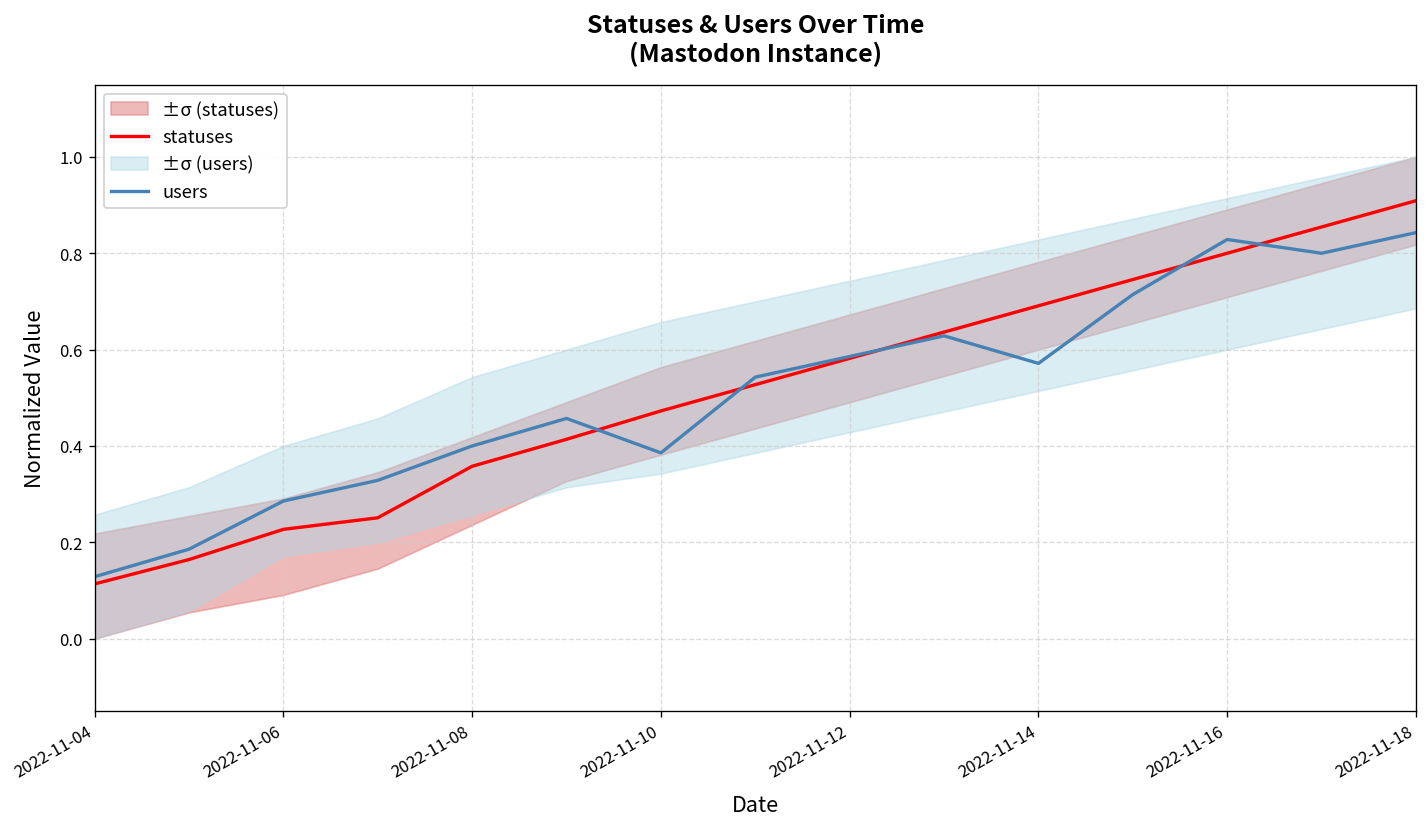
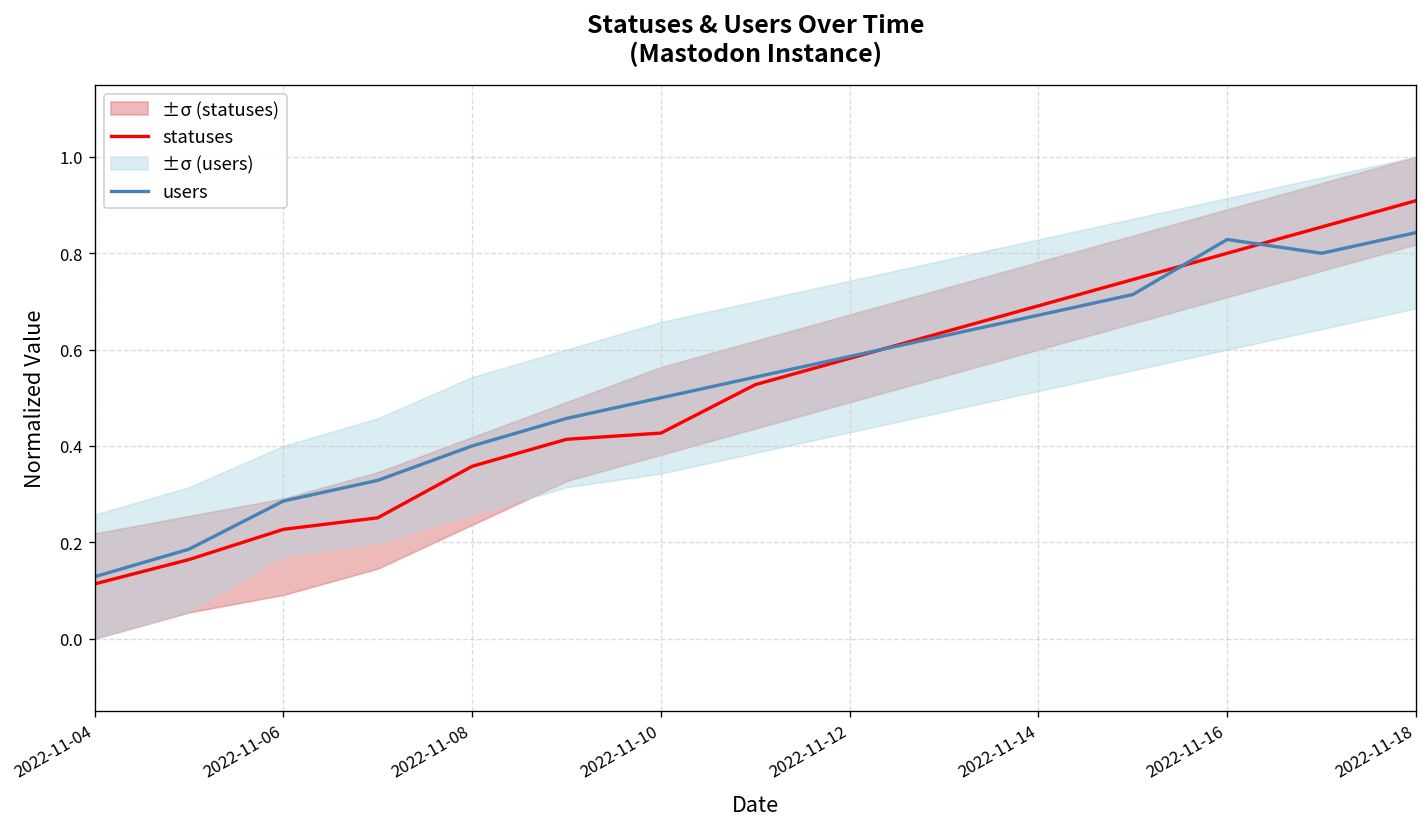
  {
    "statuses": {
      "2022-11-04": 0.11,
      "2022-11-06": 0.23,
      "2022-11-08": 0.36,
-     "2022-11-10": 0.47,
+     "2022-11-10": 0.43,
      "2022-11-14": 0.69,
      "2022-11-16": 0.80,
      "2022-11-18": 0.91
    },
    "±σ (statuses)": {
      "2022-11-04": 0.22
    },
    "users": {
      "2022-11-04": 0.13,
      "2022-11-08": 0.40,
-     "2022-11-10": 0.39,
-     "2022-11-14": 0.57,
+     "2022-11-10": 0.50,
+     "2022-11-14": 0.67,
      "2022-11-16": 0.83,
      "2022-11-18": 0.84
    },
    "±σ (users)": {
      "2022-11-04": 0.26
    }
  }
